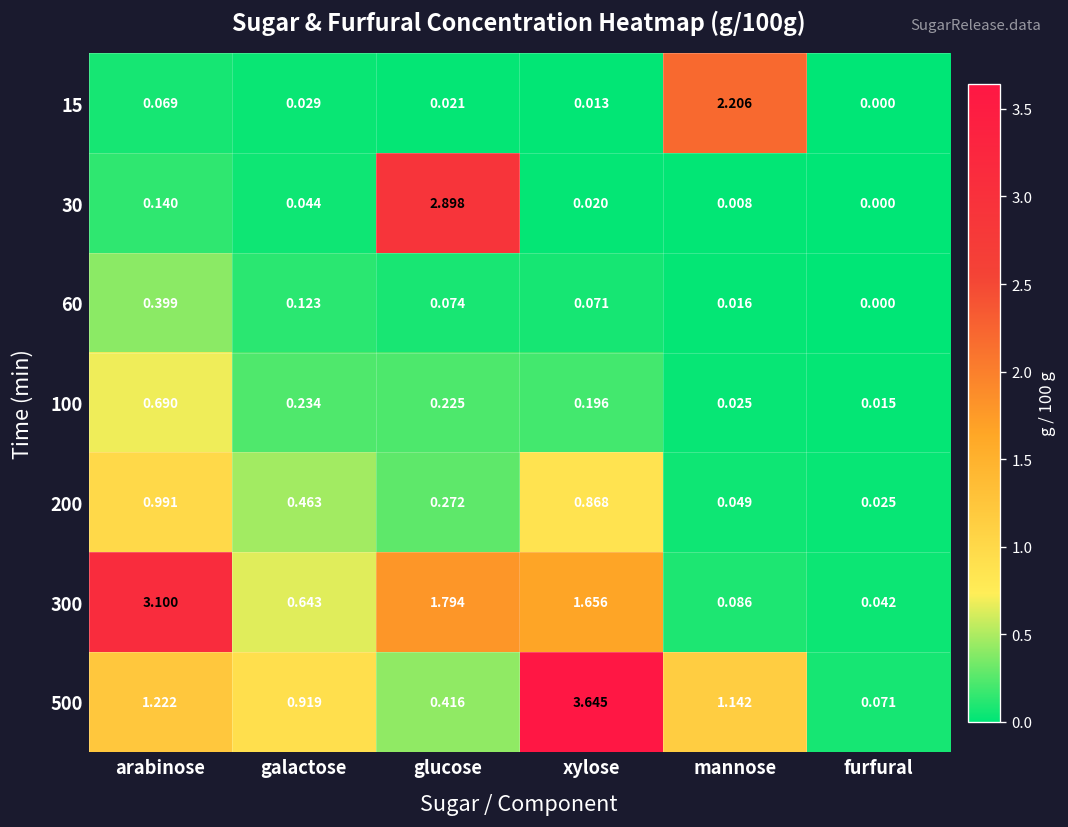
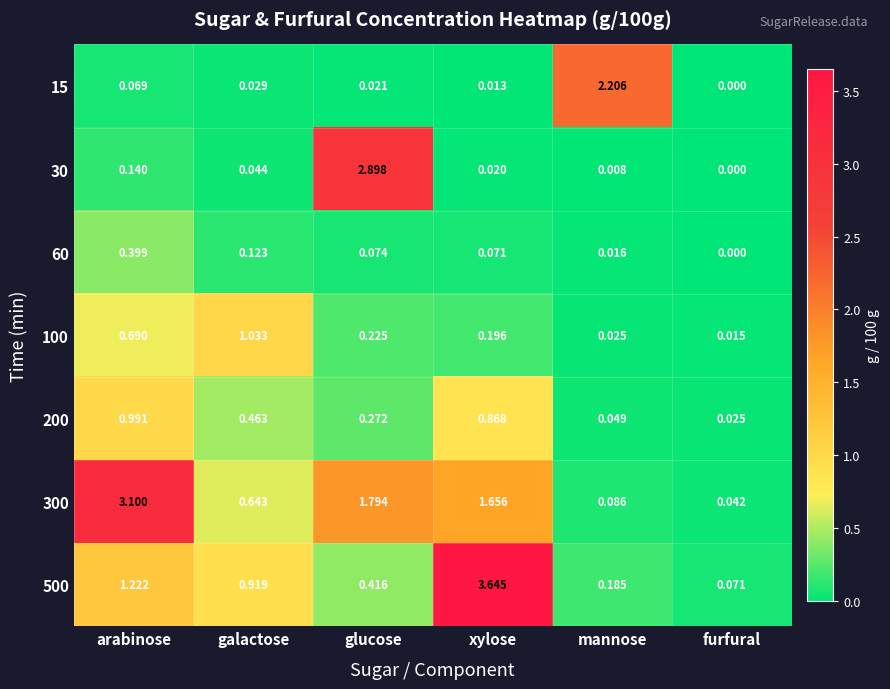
  {
    "15": {
      "arabinose": 0.069,
      "galactose": 0.029,
      "glucose": 0.021,
      "xylose": 0.013,
      "mannose": 2.206,
      "furfural": 0.000
    },
    "30": {
      "arabinose": 0.140,
      "galactose": 0.044,
      "glucose": 2.898,
      "xylose": 0.020,
      "mannose": 0.008,
      "furfural": 0.000
    },
    "60": {
      "arabinose": 0.399,
      "galactose": 0.123,
      "glucose": 0.074,
      "xylose": 0.071,
      "mannose": 0.016,
      "furfural": 0.000
    },
    "100": {
      "arabinose": 0.690,
-     "galactose": 0.234,
+     "galactose": 1.033,
      "glucose": 0.225,
      "xylose": 0.196,
      "mannose": 0.025,
      "furfural": 0.015
    },
    "200": {
      "arabinose": 0.991,
      "galactose": 0.463,
      "glucose": 0.272,
      "xylose": 0.868,
      "mannose": 0.049,
      "furfural": 0.025
    },
    "300": {
      "arabinose": 3.100,
      "galactose": 0.643,
      "glucose": 1.794,
      "xylose": 1.656,
      "mannose": 0.086,
      "furfural": 0.042
    },
    "500": {
      "arabinose": 1.222,
      "galactose": 0.919,
      "glucose": 0.416,
      "xylose": 3.645,
-     "mannose": 1.142,
+     "mannose": 0.185,
      "furfural": 0.071
    }
  }
